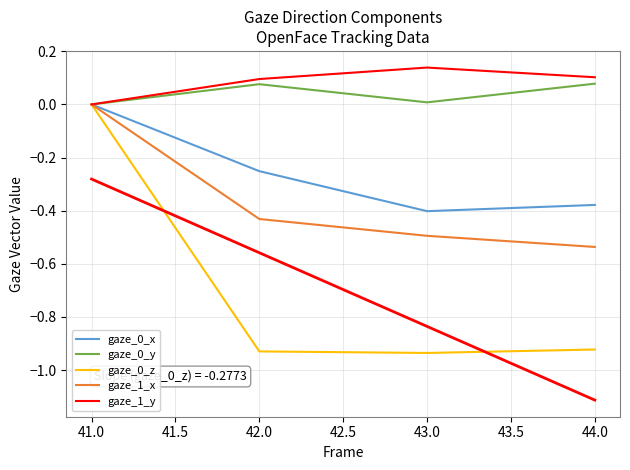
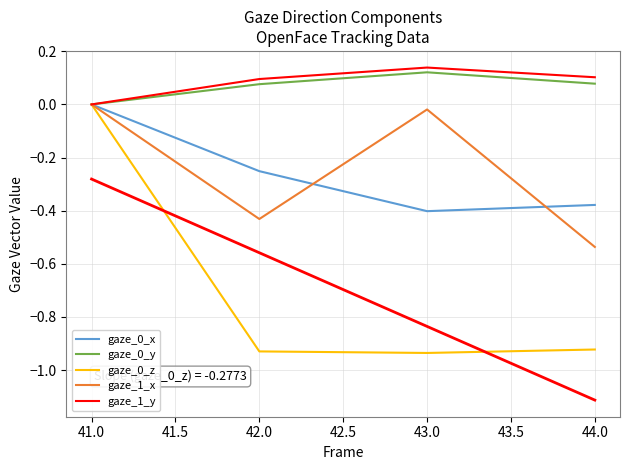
  {
    "gaze_0_x": {
      "42.0": -0.25,
      "43.0": -0.40,
      "44.0": -0.38
    },
    "gaze_0_y": {
      "42.0": 0.08,
-     "43.0": 0.01,
+     "43.0": 0.12,
      "44.0": 0.08
    },
    "gaze_0_z": {
      "43.0": -0.94,
      "44.0": -0.92
    },
    "gaze_1_x": {
      "42.0": -0.43,
-     "43.0": -0.49,
+     "43.0": -0.02,
      "44.0": -0.54
    }
  }
